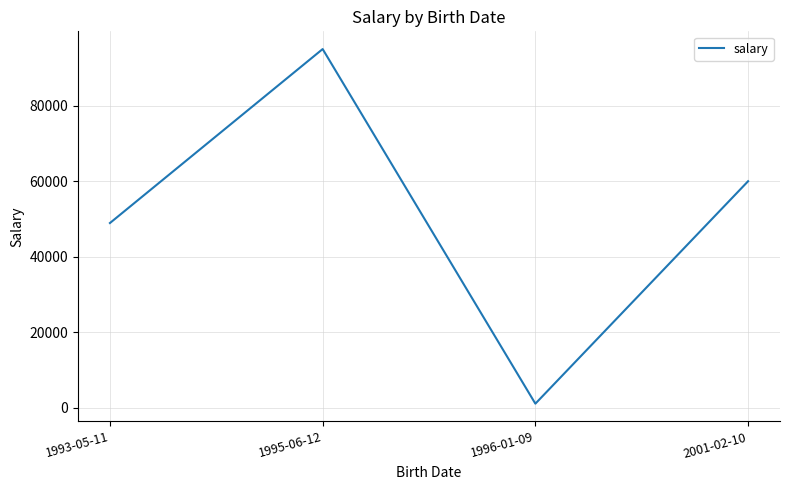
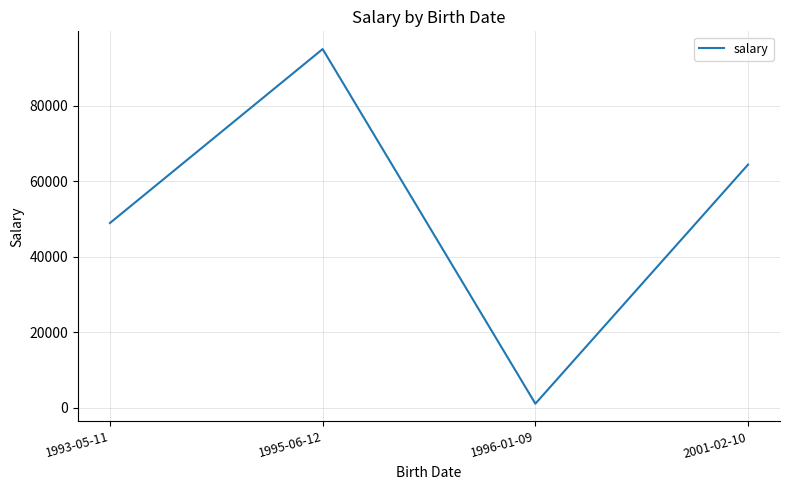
  {
    "1993-05-11": 49000,
    "1995-06-12": 95000,
    "1996-01-09": 1000,
-   "2001-02-10": 60000
+   "2001-02-10": 64000
  }
